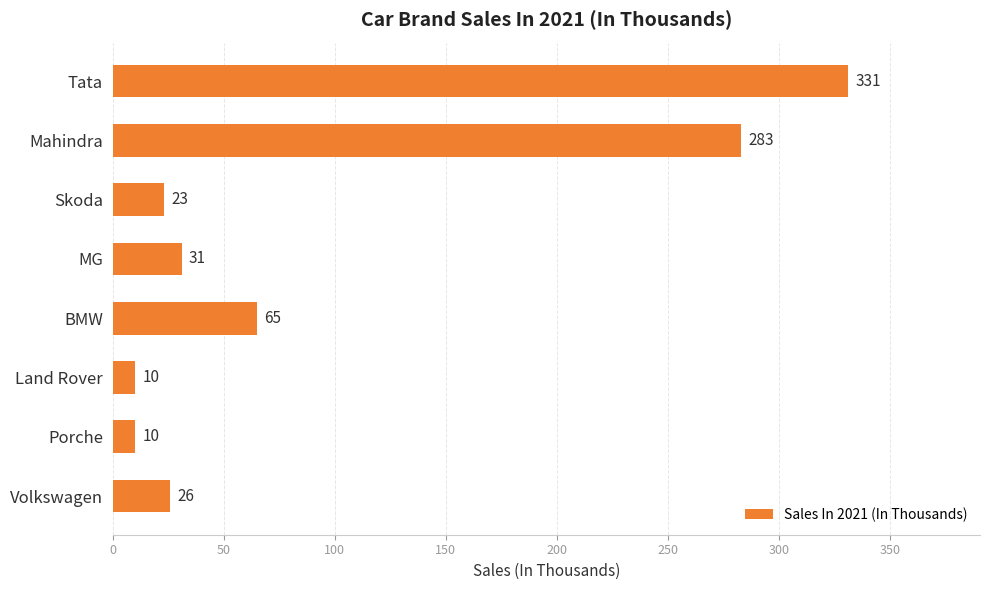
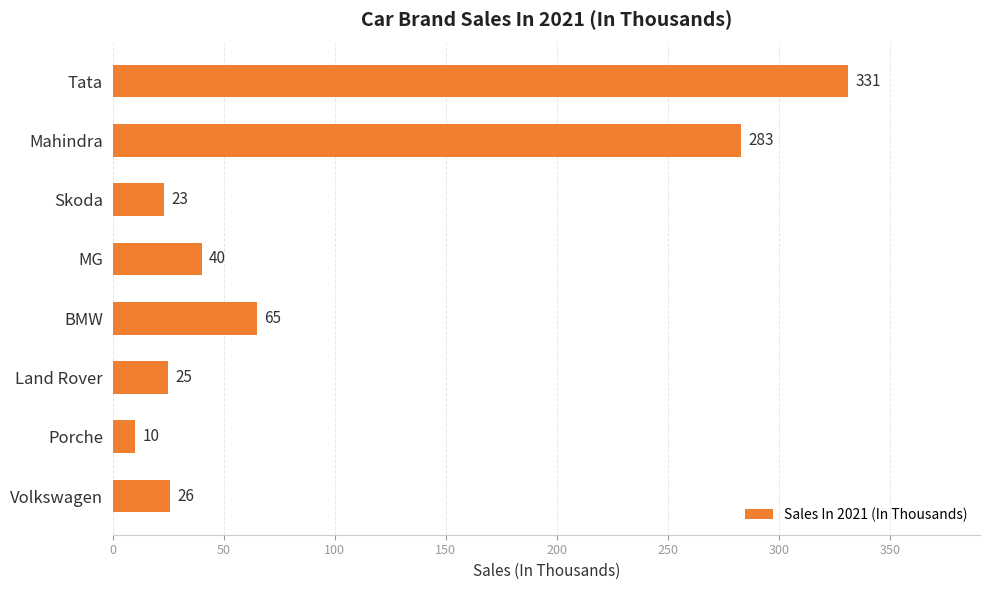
  {
    "Tata": 331,
    "Mahindra": 283,
    "Skoda": 23,
-   "MG": 31,
+   "MG": 40,
    "BMW": 65,
-   "Land Rover": 10,
+   "Land Rover": 25,
    "Porche": 10,
    "Volkswagen": 26
  }
